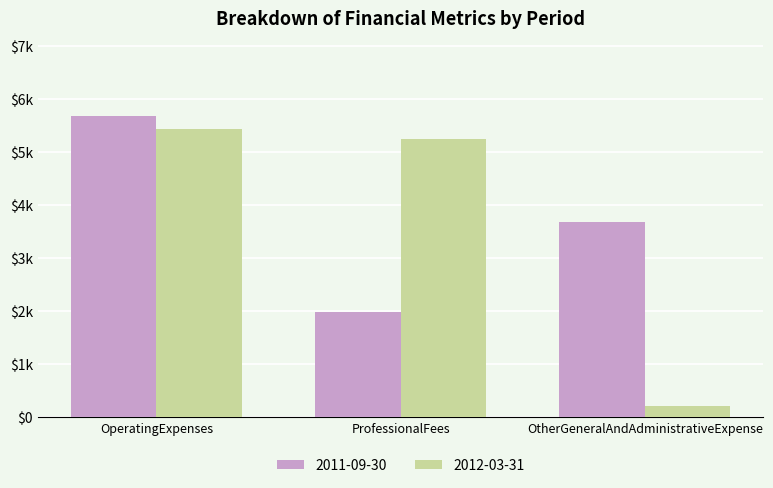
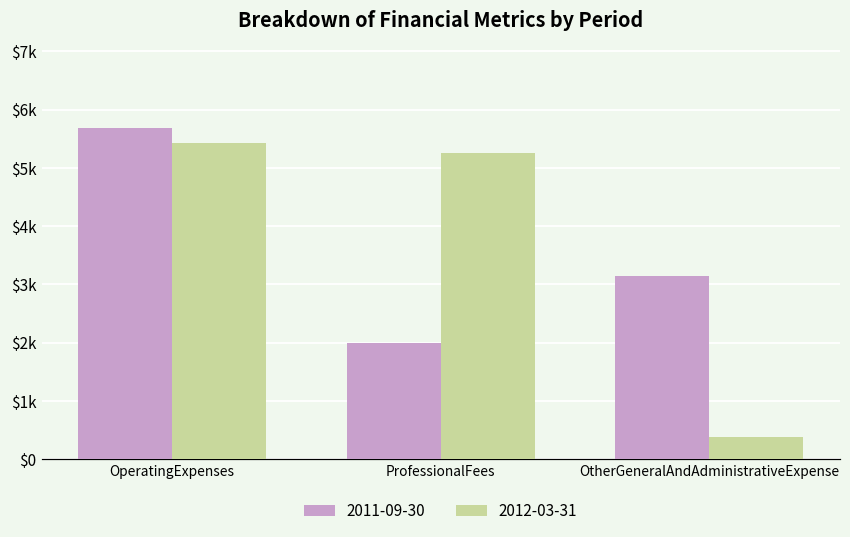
  {
    "2011-09-30": {
      "OperatingExpenses": "$5700",
      "ProfessionalFees": "$2000",
-     "OtherGeneralAndAdministrativeExpense": "$3700"
+     "OtherGeneralAndAdministrativeExpense": "$3100"
    },
    "2012-03-31": {
      "OperatingExpenses": "$5400",
      "ProfessionalFees": "$5300",
-     "OtherGeneralAndAdministrativeExpense": "$200"
+     "OtherGeneralAndAdministrativeExpense": "$400"
    }
  }
